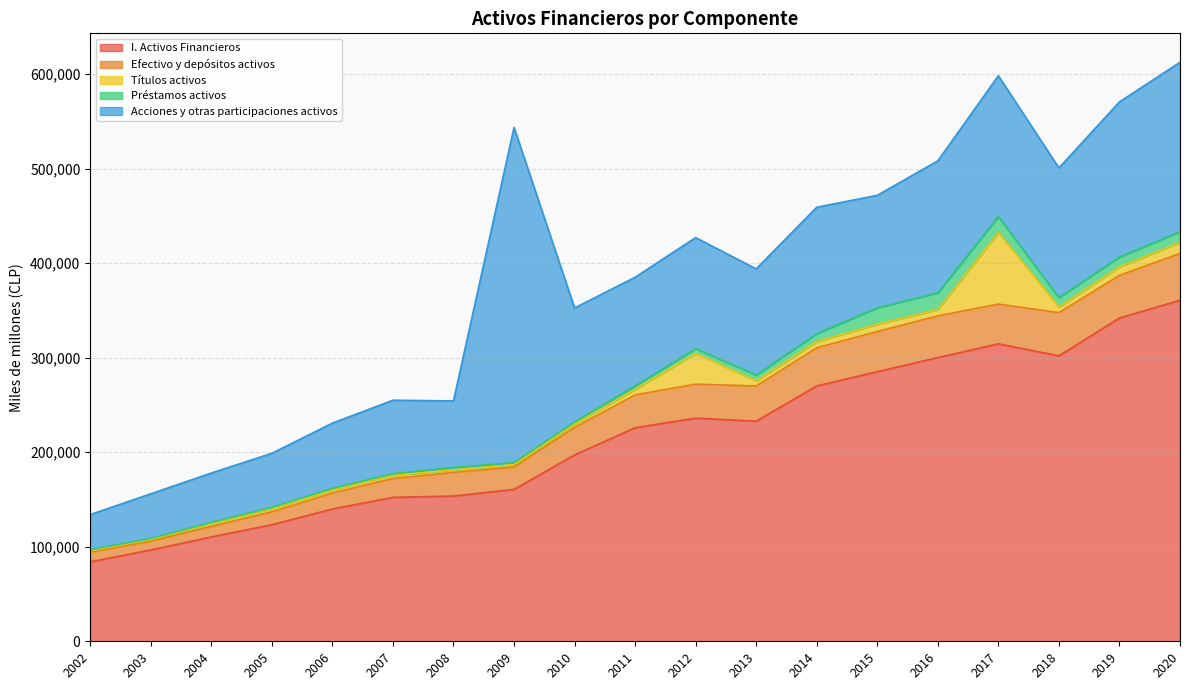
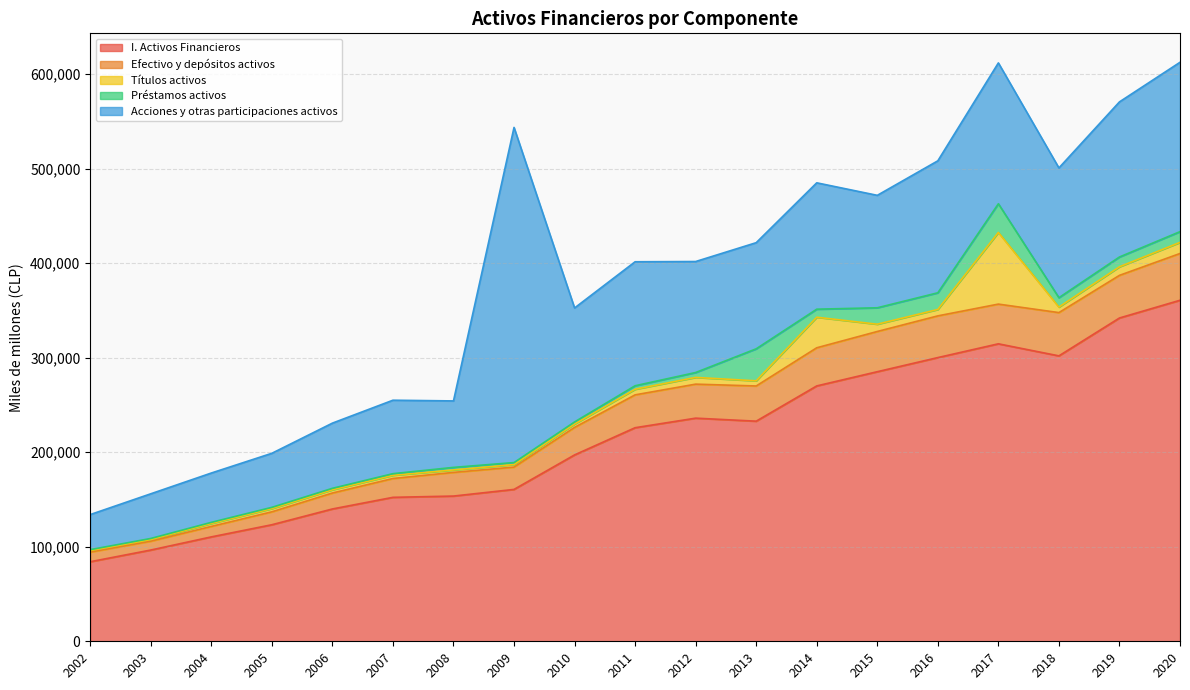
  {
    "Títulos activos": {
      "2011": "10,000",
-     "2012": "30,000",
+     "2012": "10,000",
      "2013": "10,000",
-     "2014": "10,000",
+     "2014": "30,000",
      "2015": "10,000",
      "2016": "10,000",
      "2017": "80,000",
      "2018": "10,000",
      "2019": "10,000",
      "2020": "10,000"
    },
    "Préstamos activos": {
      "2011": "0",
      "2012": "10,000",
-     "2013": "10,000",
+     "2013": "30,000",
      "2014": "10,000",
      "2015": "20,000",
      "2016": "20,000",
-     "2017": "20,000",
+     "2017": "30,000",
      "2018": "10,000",
      "2019": "10,000",
      "2020": "10,000"
    },
    "Acciones y otras participaciones activos": {
      "2002": "40,000",
      "2003": "50,000",
      "2004": "50,000",
      "2005": "60,000",
      "2006": "70,000",
      "2007": "80,000",
      "2008": "70,000",
      "2009": "350,000",
      "2010": "120,000",
-     "2011": "110,000",
+     "2011": "130,000",
      "2012": "120,000",
      "2013": "110,000",
      "2014": "130,000",
      "2015": "120,000",
      "2016": "140,000",
      "2017": "150,000",
      "2018": "140,000",
      "2019": "160,000",
      "2020": "180,000"
    }
  }
